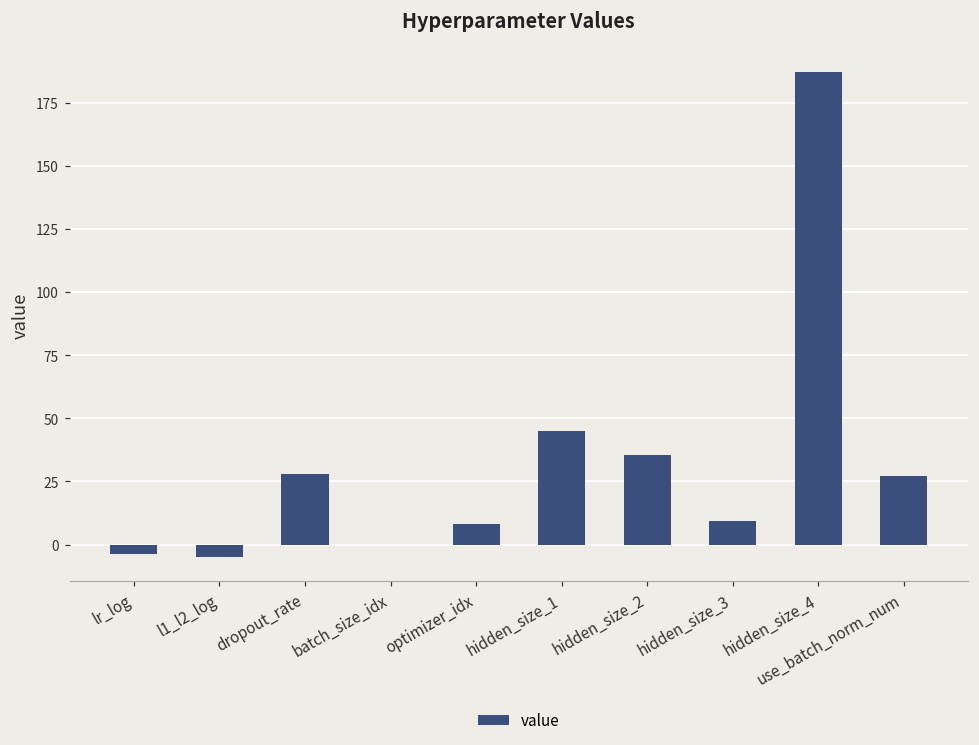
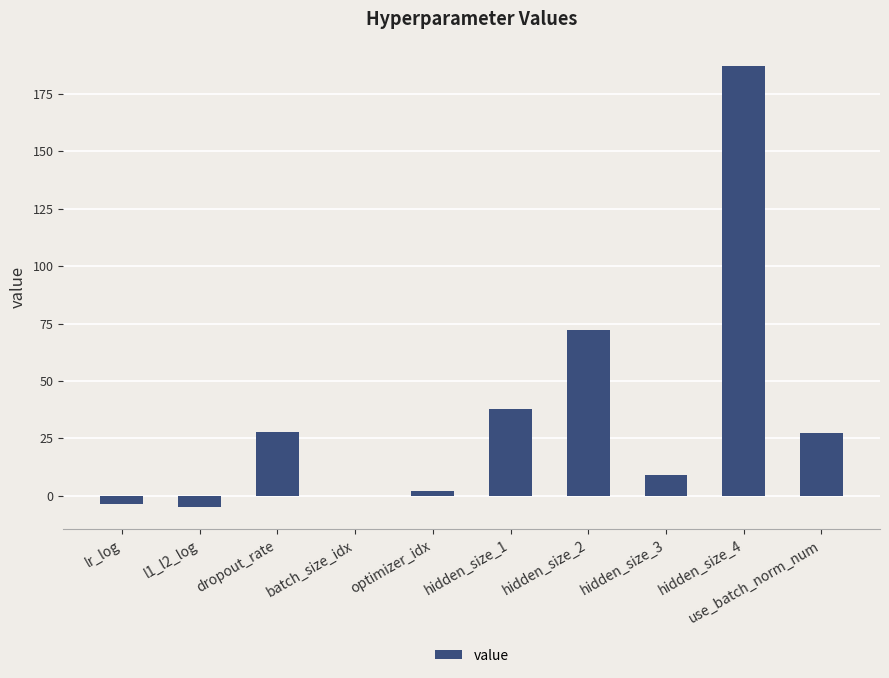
  {
    "lr_log": -4,
    "l1_l2_log": -5,
    "dropout_rate": 28,
    "batch_size_idx": 0,
-   "optimizer_idx": 8,
-   "hidden_size_1": 45,
-   "hidden_size_2": 35,
+   "optimizer_idx": 2,
+   "hidden_size_1": 38,
+   "hidden_size_2": 72,
    "hidden_size_3": 9,
    "hidden_size_4": 187,
    "use_batch_norm_num": 27
  }
